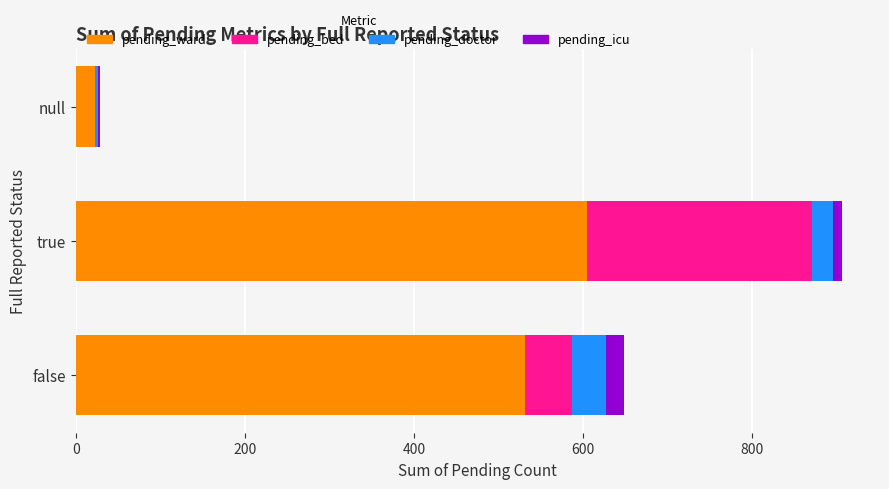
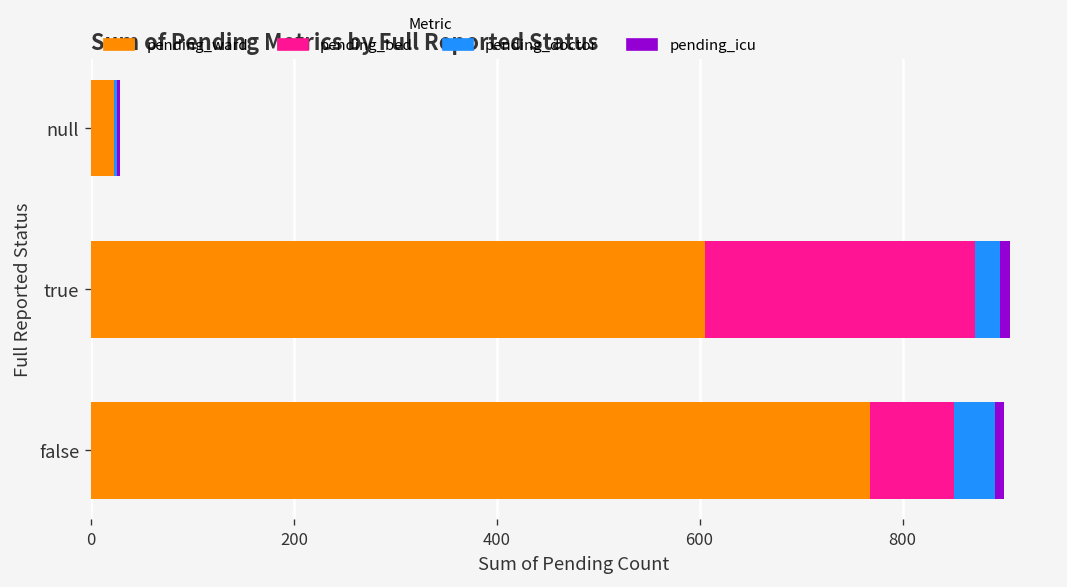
  {
    "pending_ward": {
      "null": 20,
      "true": 610,
-     "false": 530
+     "false": 770
    },
    "pending_bed": {
      "null": 0,
      "true": 270,
-     "false": 60
+     "false": 80
    },
    "pending_doctor": {
      "null": 0,
      "true": 30,
      "false": 40
    },
    "pending_icu": {
      "null": 0,
      "true": 10,
-     "false": 20
+     "false": 10
    }
  }
